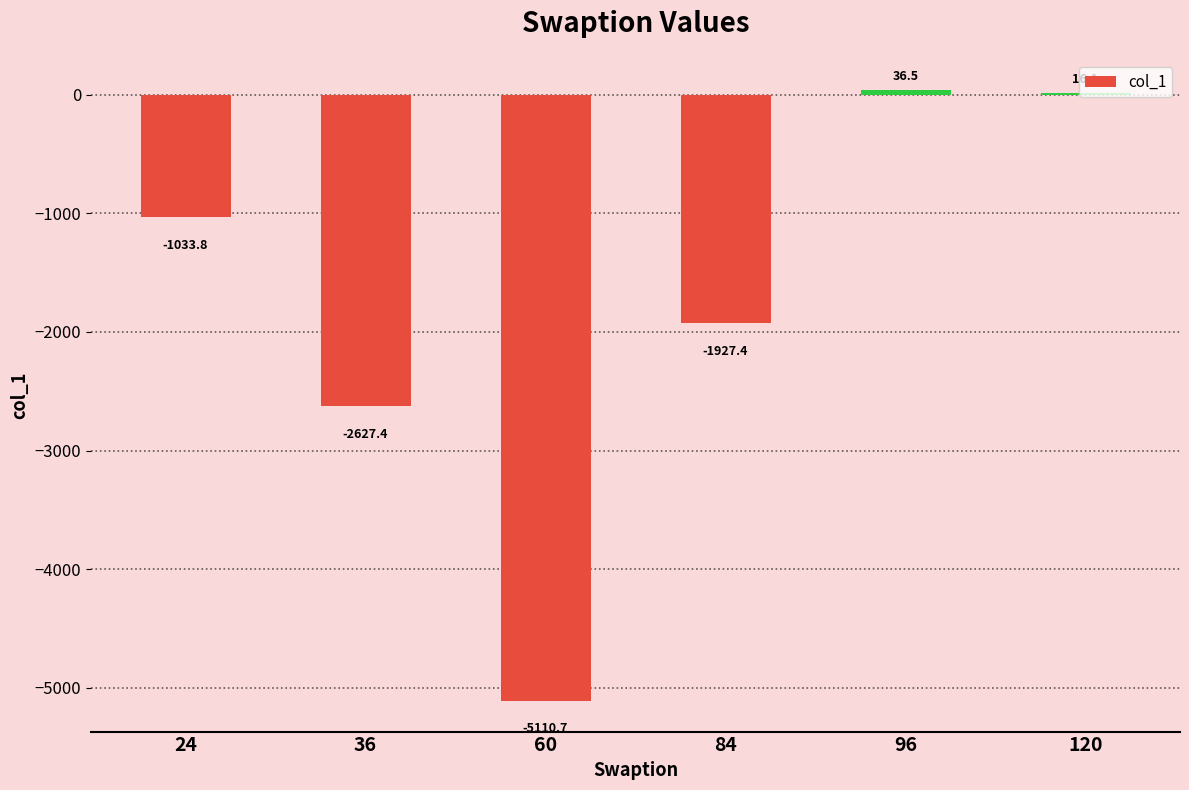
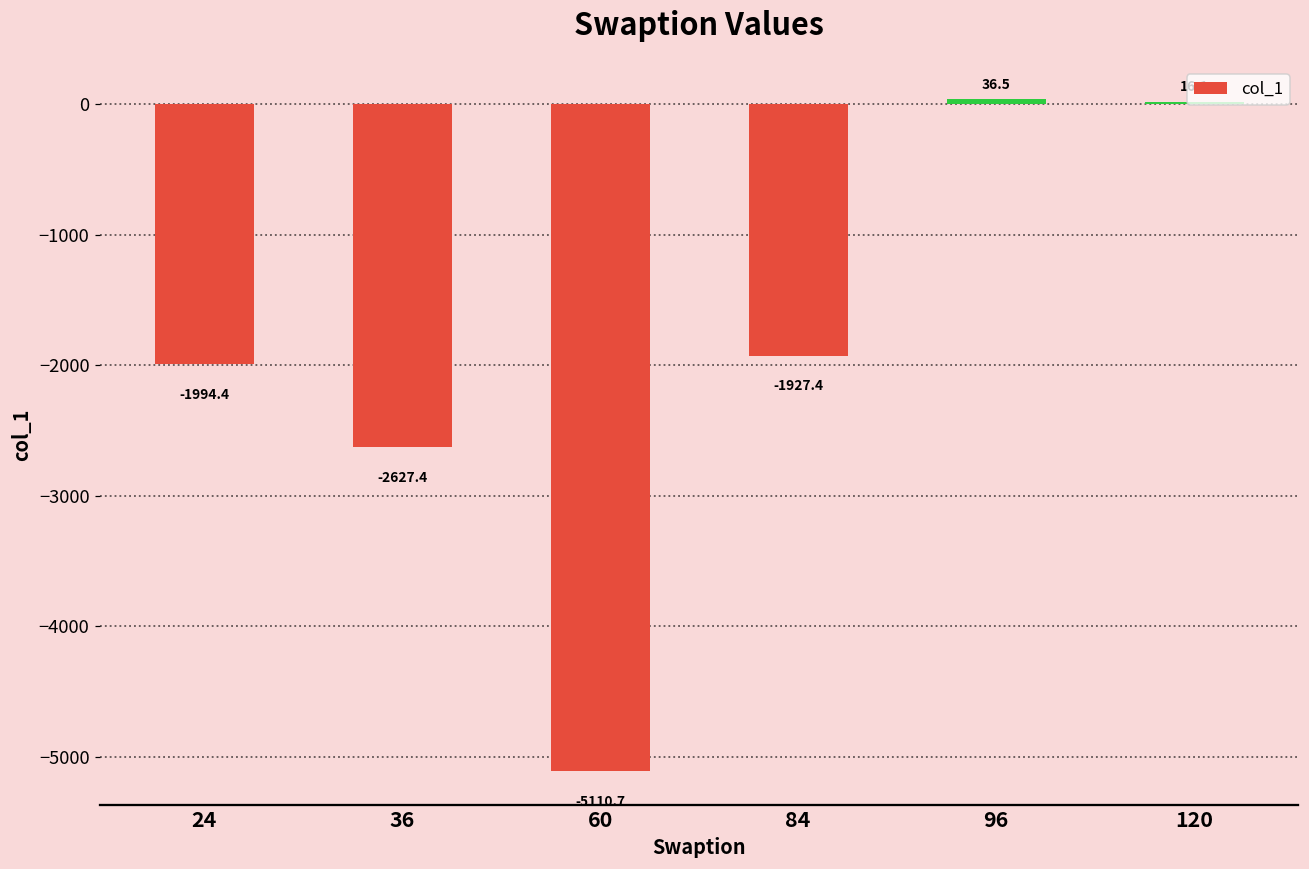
  {
-   "24": -1033.8,
+   "24": -1994.4,
    "36": -2627.4,
    "60": -5110.7,
    "84": -1927.4,
    "96": 36.5
  }
